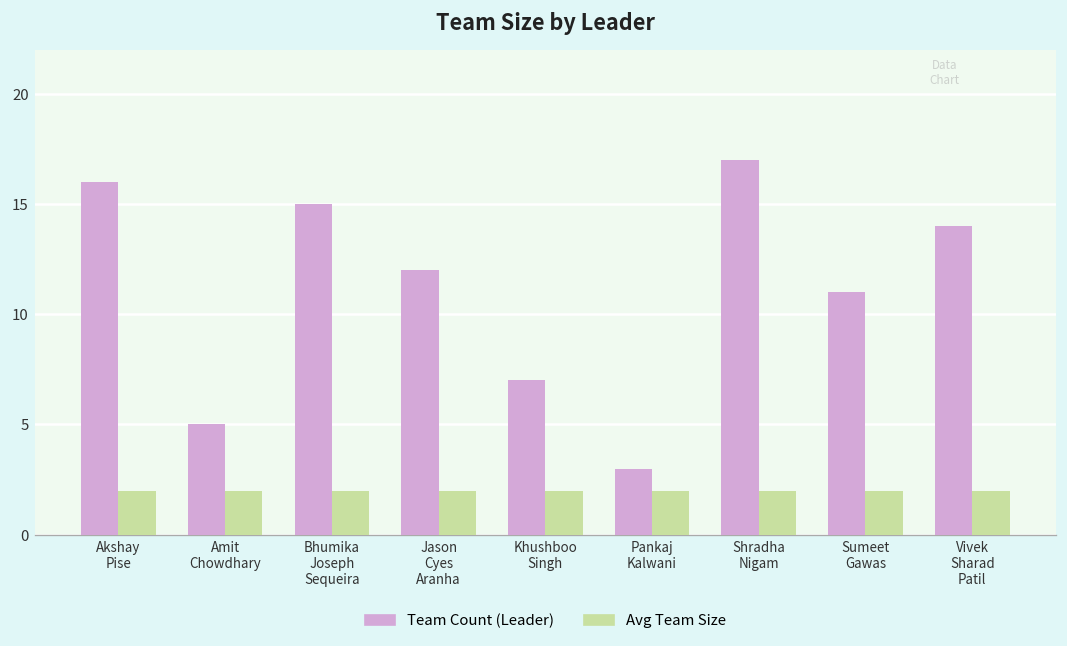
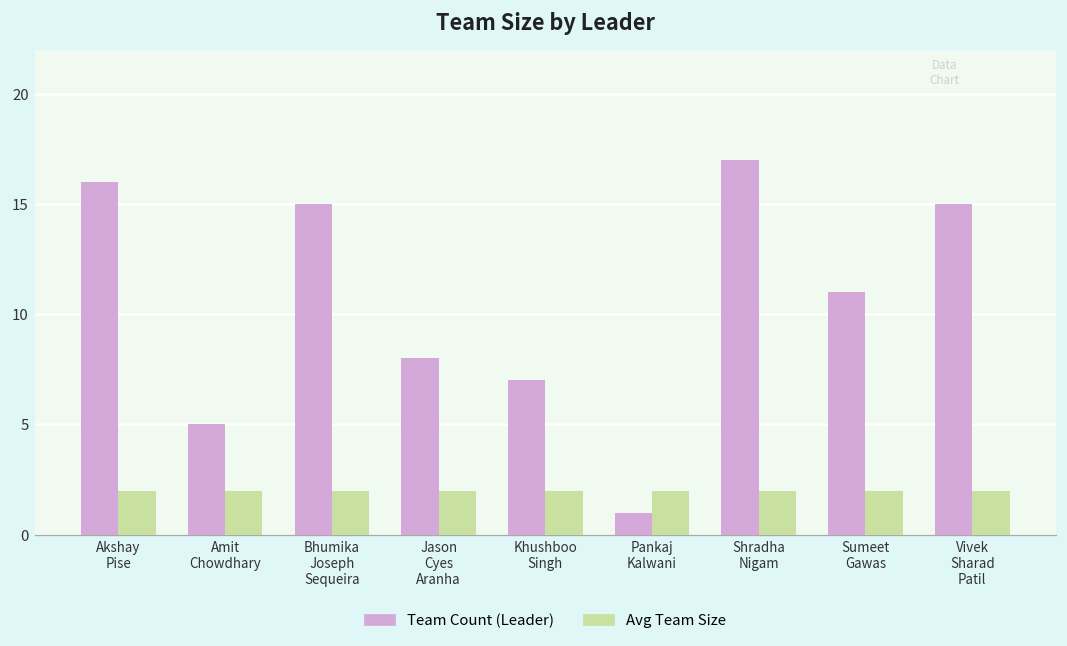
  {
    "Team Count (Leader)": {
      "Akshay Pise": 16,
      "Amit Chowdhary": 5,
      "Bhumika Joseph Sequeira": 15,
-     "Jason Cyes Aranha": 12,
+     "Jason Cyes Aranha": 8,
      "Khushboo Singh": 7,
-     "Pankaj Kalwani": 3,
+     "Pankaj Kalwani": 1,
      "Shradha Nigam": 17,
      "Sumeet Gawas": 11,
-     "Vivek Sharad Patil": 14
+     "Vivek Sharad Patil": 15
    },
    "Avg Team Size": {
      "Akshay Pise": 2,
      "Amit Chowdhary": 2,
      "Bhumika Joseph Sequeira": 2,
      "Jason Cyes Aranha": 2,
      "Khushboo Singh": 2,
      "Pankaj Kalwani": 2,
      "Shradha Nigam": 2,
      "Sumeet Gawas": 2,
      "Vivek Sharad Patil": 2
    }
  }
